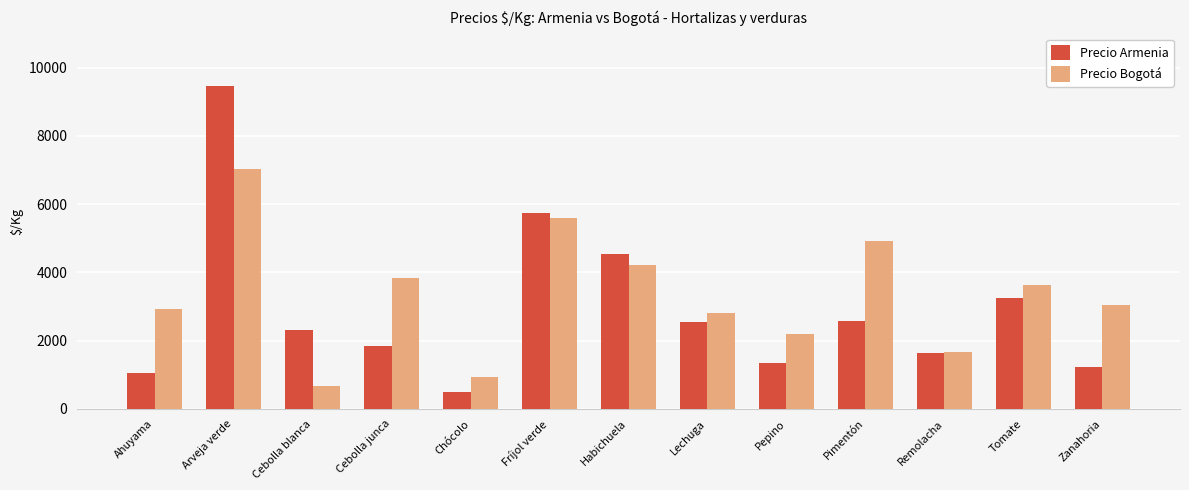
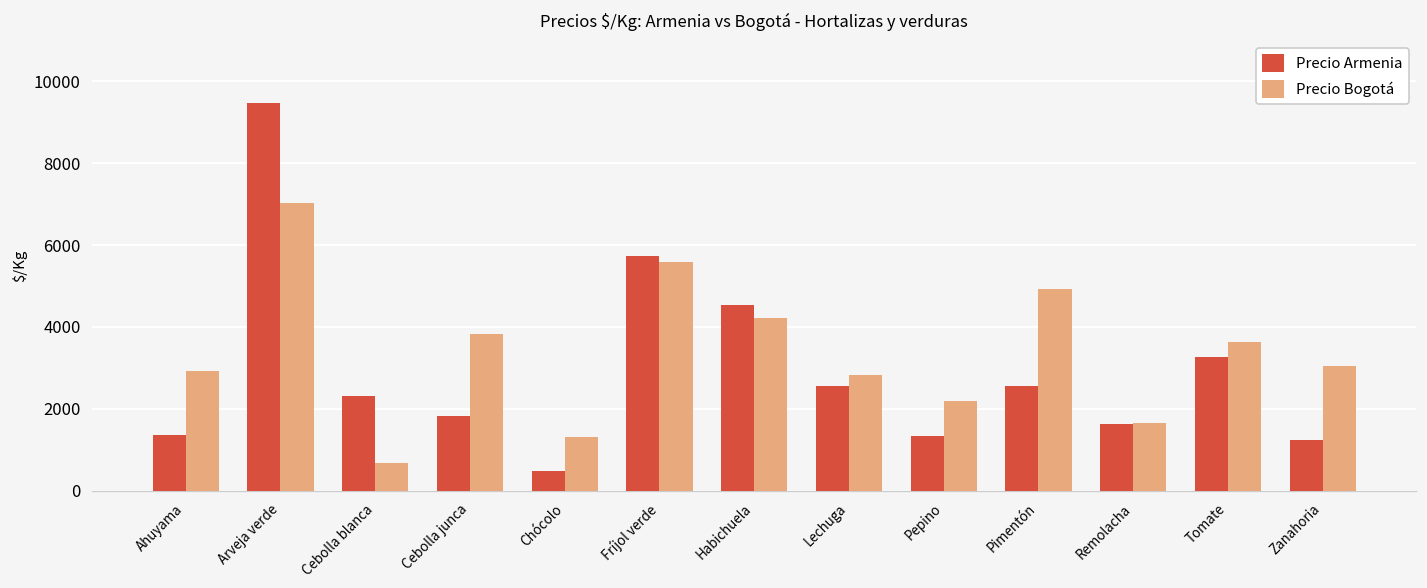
  {
    "Precio Armenia": {
-     "Ahuyama": 1100,
+     "Ahuyama": 1400,
      "Arveja verde": 9500,
      "Cebolla blanca": 2300,
      "Cebolla junca": 1800,
      "Chócolo": 500,
      "Fríjol verde": 5700,
      "Habichuela": 4500,
      "Lechuga": 2600,
      "Pepino": 1300,
      "Pimentón": 2600,
      "Remolacha": 1600,
      "Tomate": 3300,
      "Zanahoria": 1200
    },
    "Precio Bogotá": {
      "Ahuyama": 2900,
      "Arveja verde": 7000,
      "Cebolla blanca": 700,
      "Cebolla junca": 3800,
-     "Chócolo": 900,
+     "Chócolo": 1300,
      "Fríjol verde": 5600,
      "Habichuela": 4200,
      "Lechuga": 2800,
      "Pepino": 2200,
      "Pimentón": 4900,
      "Remolacha": 1700,
      "Tomate": 3600,
      "Zanahoria": 3000
    }
  }
